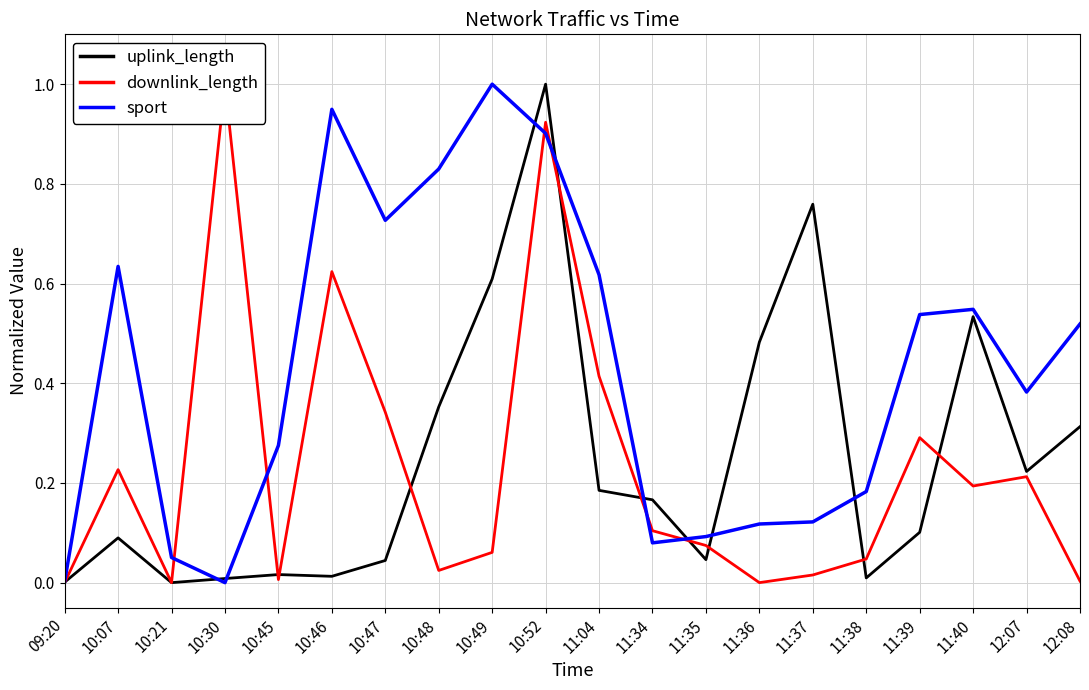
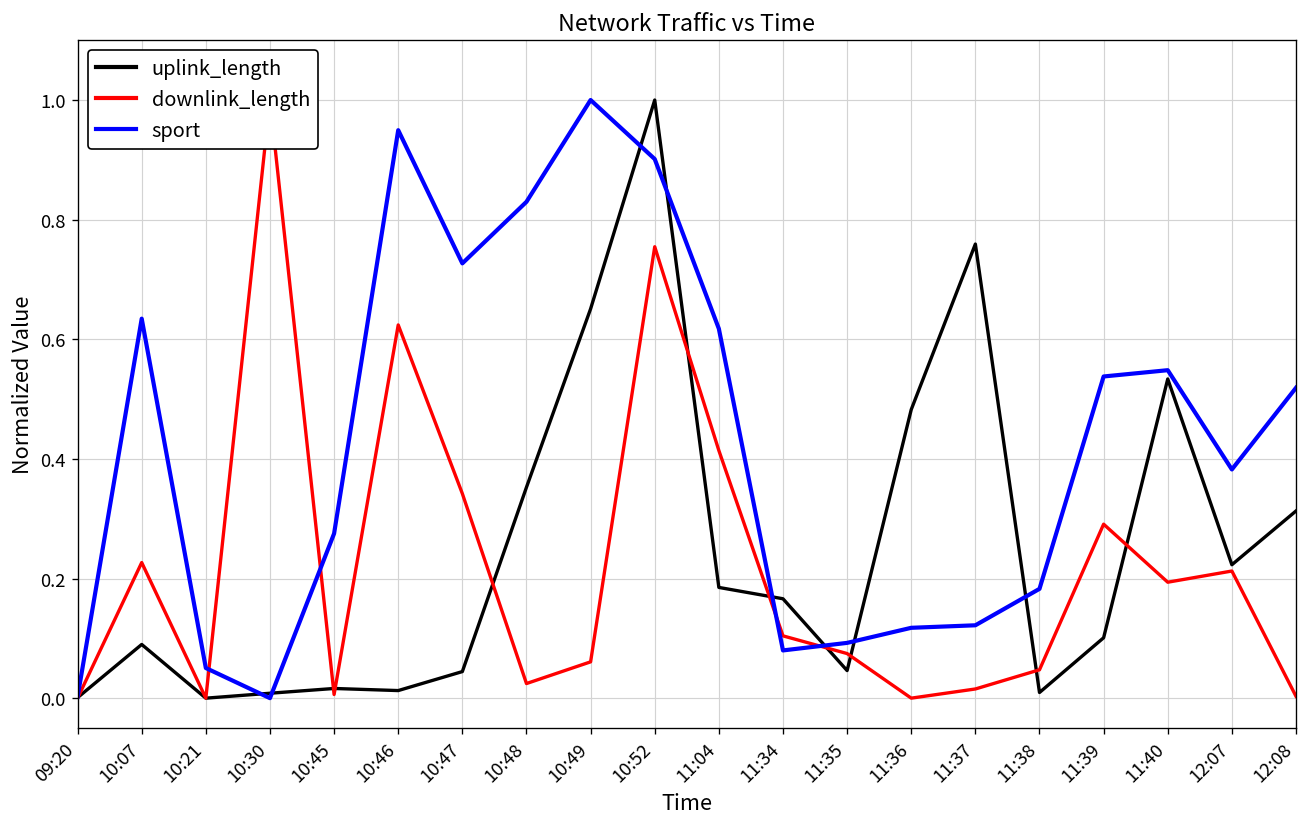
  {
    "uplink_length": {
      "10:07": 0.09,
      "10:30": 0.01,
      "10:45": 0.02,
      "10:46": 0.01,
      "10:47": 0.04,
      "10:48": 0.35,
-     "10:49": 0.61,
+     "10:49": 0.65,
      "10:52": 1.00,
      "11:04": 0.19,
      "11:34": 0.17,
      "11:35": 0.05,
      "11:36": 0.48,
      "11:37": 0.76,
      "11:38": 0.01,
      "11:39": 0.10,
      "11:40": 0.53,
      "12:07": 0.22,
      "12:08": 0.31
    },
    "downlink_length": {
      "10:07": 0.23,
      "10:45": 0.01,
      "10:46": 0.62,
      "10:47": 0.34,
      "10:48": 0.02,
      "10:49": 0.06,
-     "10:52": 0.92,
+     "10:52": 0.75,
      "11:04": 0.41,
      "11:34": 0.10,
      "11:35": 0.07,
      "11:36": 0.00,
      "11:37": 0.02,
      "11:38": 0.05,
      "11:39": 0.29,
      "11:40": 0.19,
      "12:07": 0.21,
      "12:08": 0.00
    },
    "sport": {
      "10:07": 0.63,
      "10:21": 0.05,
      "10:30": 0.00,
      "10:45": 0.28,
      "10:46": 0.95,
      "10:47": 0.73,
      "10:48": 0.83,
      "10:49": 1.00,
      "10:52": 0.90,
      "11:04": 0.62,
      "11:34": 0.08,
      "11:35": 0.09,
      "11:36": 0.12,
      "11:37": 0.12,
      "11:38": 0.18,
      "11:39": 0.54,
      "11:40": 0.55,
      "12:07": 0.38,
      "12:08": 0.52
    }
  }
